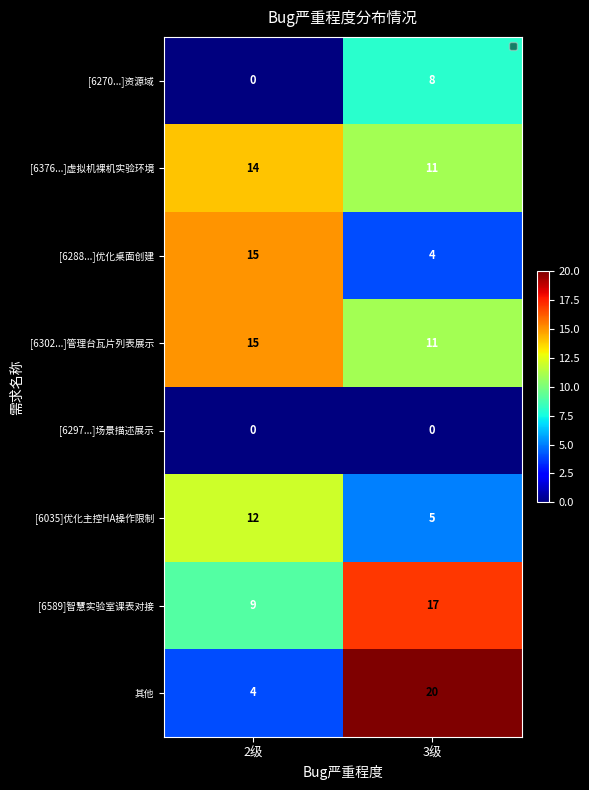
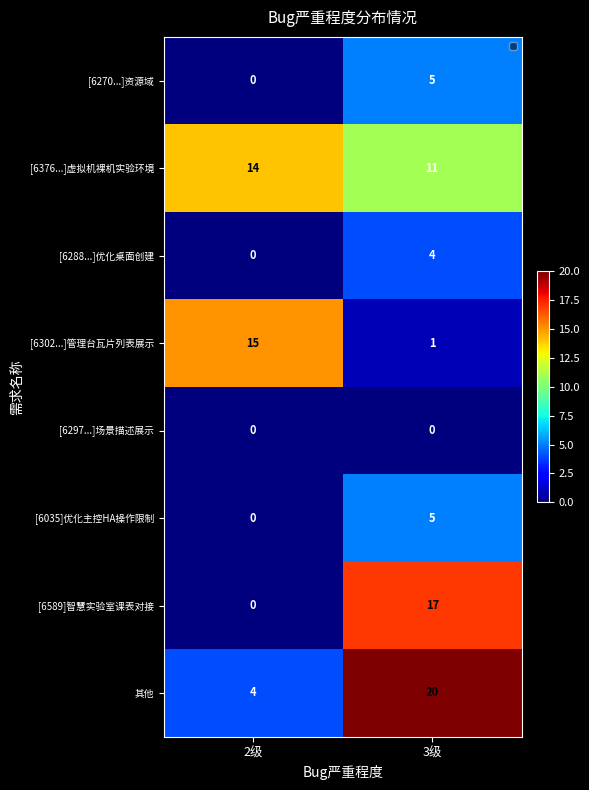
  {
    "[6270...]资源域": {
      "2级": 0,
-     "3级": 8
+     "3级": 5
    },
    "[6376...]虚拟机裸机实验环境": {
      "2级": 14,
      "3级": 11
    },
    "[6288...]优化桌面创建": {
-     "2级": 15,
+     "2级": 0,
      "3级": 4
    },
    "[6302...]管理台瓦片列表展示": {
      "2级": 15,
-     "3级": 11
+     "3级": 1
    },
    "[6297...]场景描述展示": {
      "2级": 0,
      "3级": 0
    },
    "[6035]优化主控HA操作限制": {
-     "2级": 12,
+     "2级": 0,
      "3级": 5
    },
    "[6589]智慧实验室课表对接": {
-     "2级": 9,
+     "2级": 0,
      "3级": 17
    },
    "其他": {
      "2级": 4,
      "3级": 20
    }
  }
